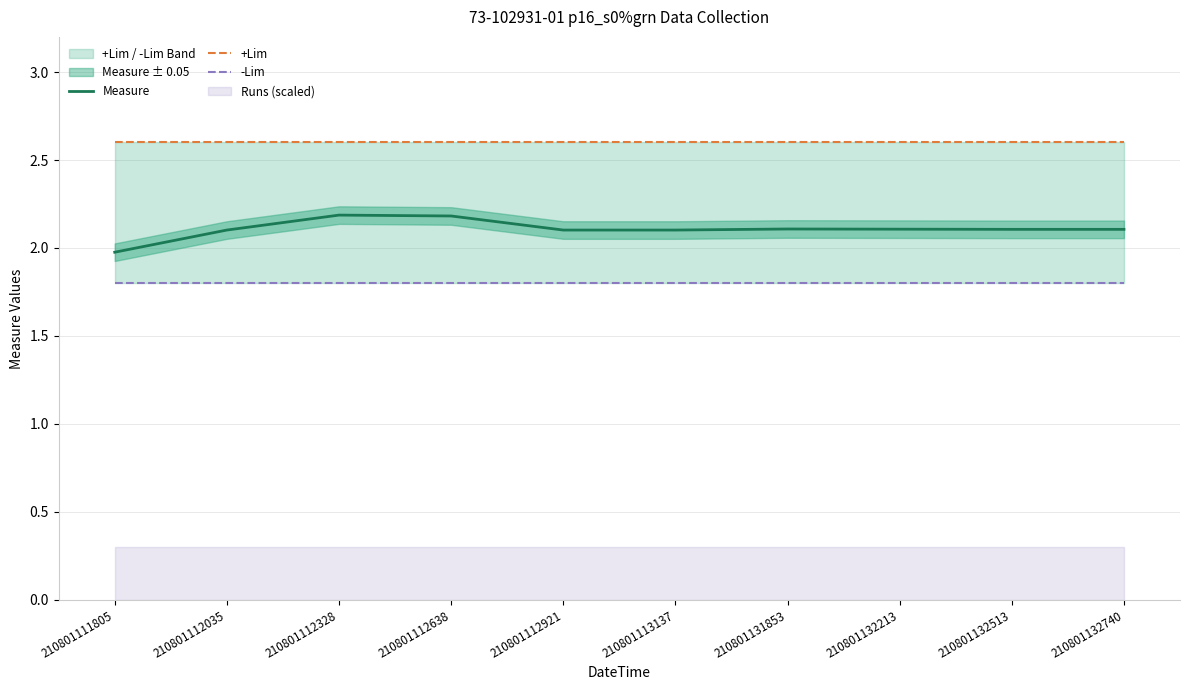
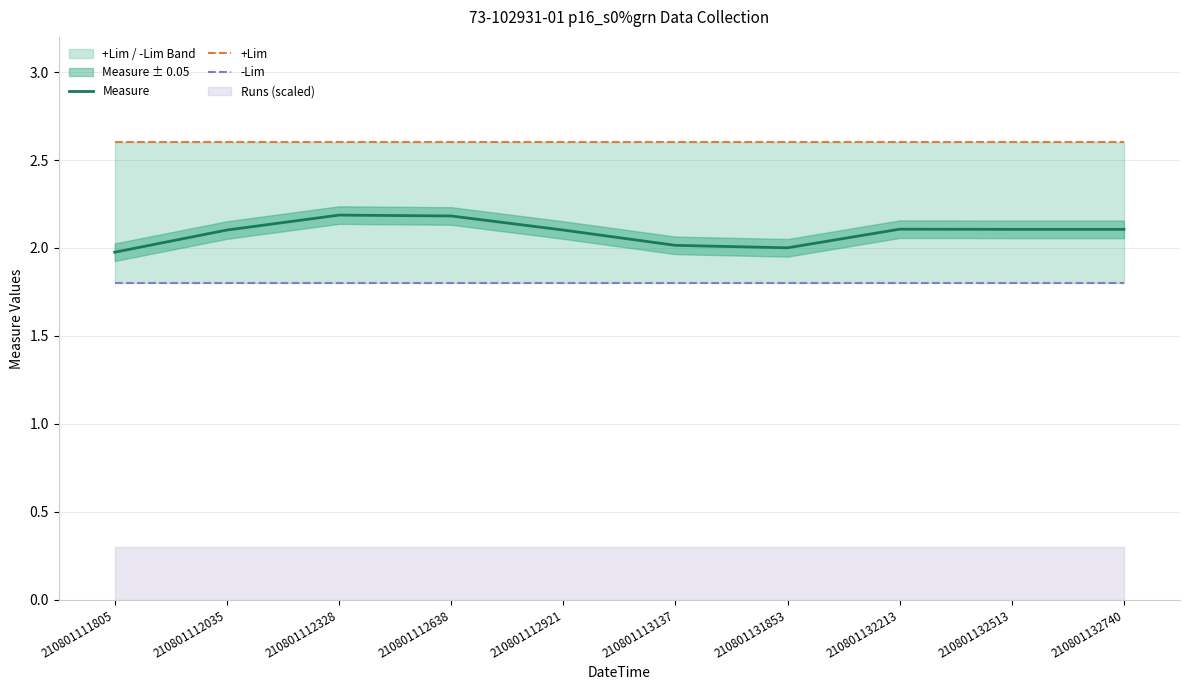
  {
    "Measure": {
      "210801111805": 1.98,
      "210801112035": 2.10,
      "210801112328": 2.19,
      "210801112638": 2.18,
      "210801112921": 2.10,
-     "210801113137": 2.10,
-     "210801131853": 2.11,
+     "210801113137": 2.02,
+     "210801131853": 2.00,
      "210801132213": 2.11,
      "210801132513": 2.11,
      "210801132740": 2.11
    }
  }
